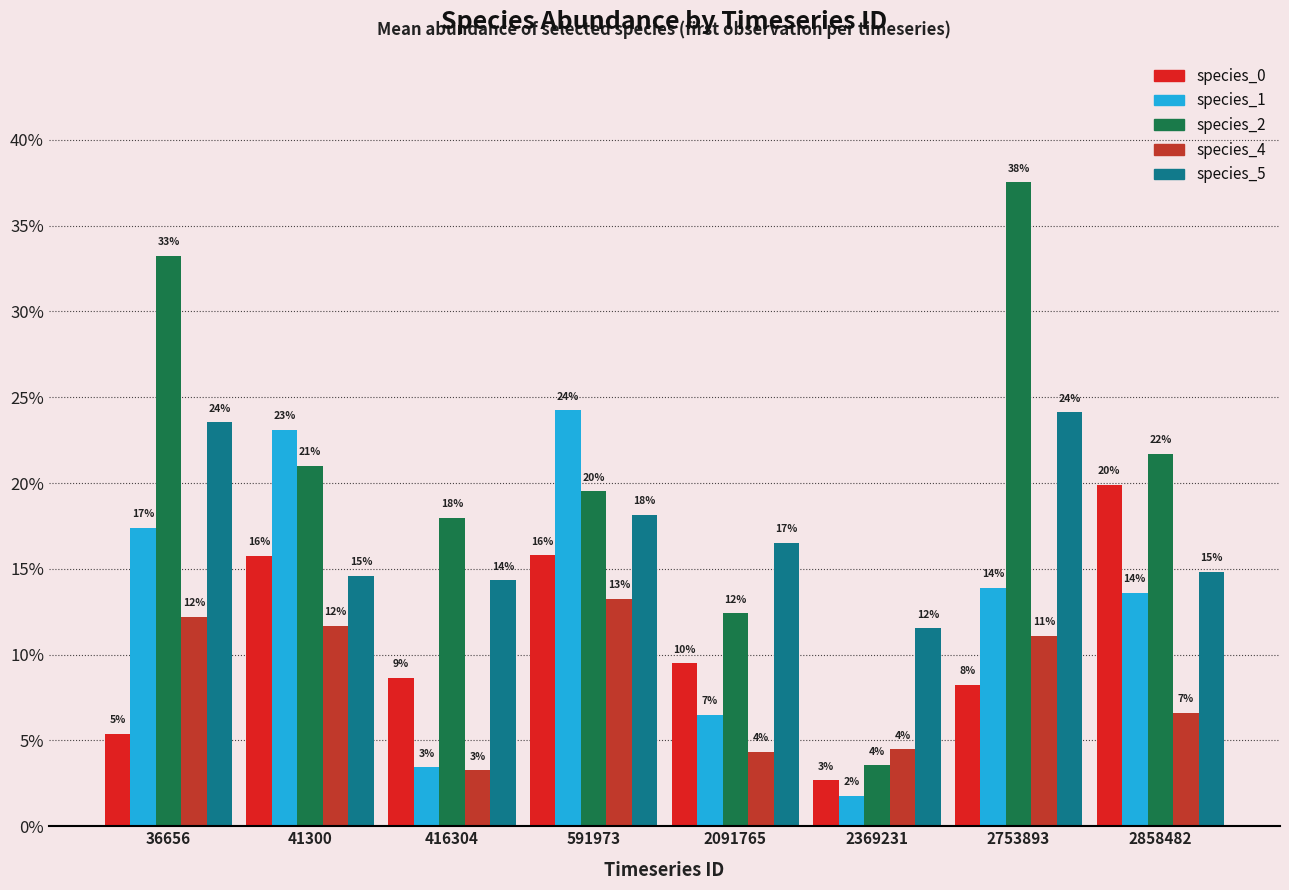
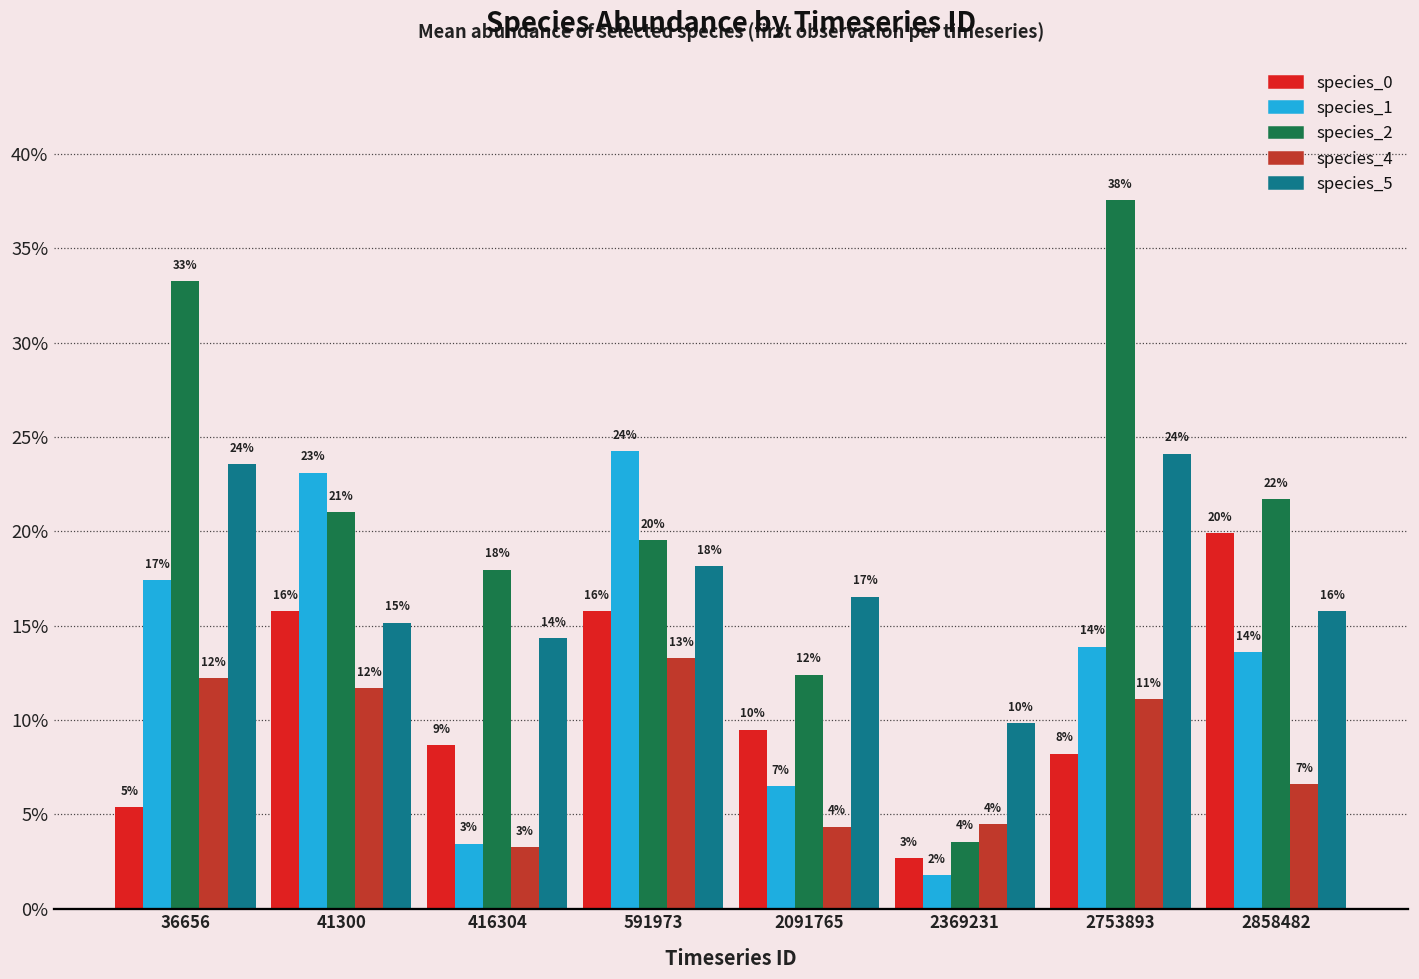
  {
    "species_1": {
      "36656": "17%",
      "41300": "23%",
      "416304": "3%",
      "591973": "24%",
      "2091765": "7%",
      "2369231": "2%",
      "2753893": "14%",
      "2858482": "14%"
    },
    "species_2": {
      "36656": "33%",
      "41300": "21%",
      "416304": "18%",
      "591973": "20%",
      "2091765": "12%",
      "2369231": "4%",
      "2753893": "38%",
      "2858482": "22%"
    },
    "species_5": {
      "36656": "24%",
-     "41300": "14.6%",
+     "41300": "15.2%",
      "416304": "14%",
      "591973": "18%",
      "2091765": "17%",
-     "2369231": "12%",
+     "2369231": "10%",
      "2753893": "24%",
-     "2858482": "15%"
+     "2858482": "16%"
    }
  }
